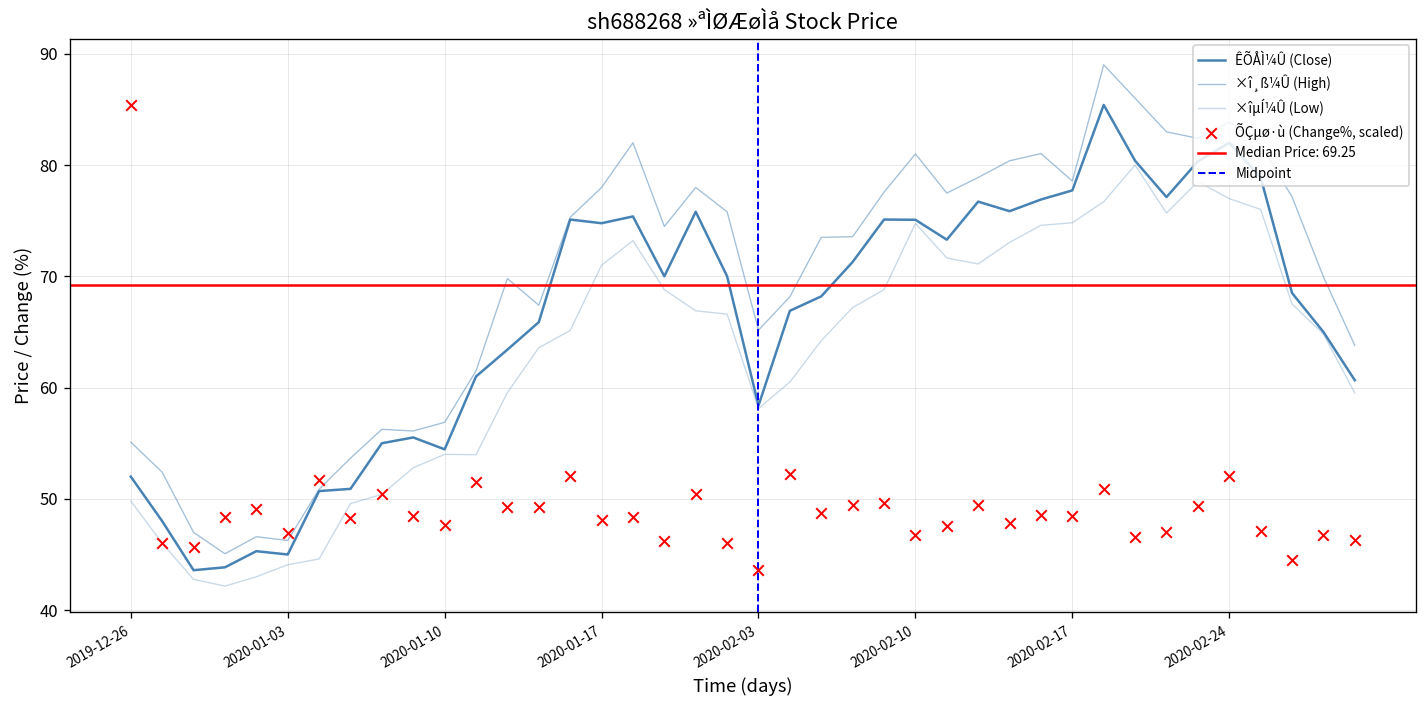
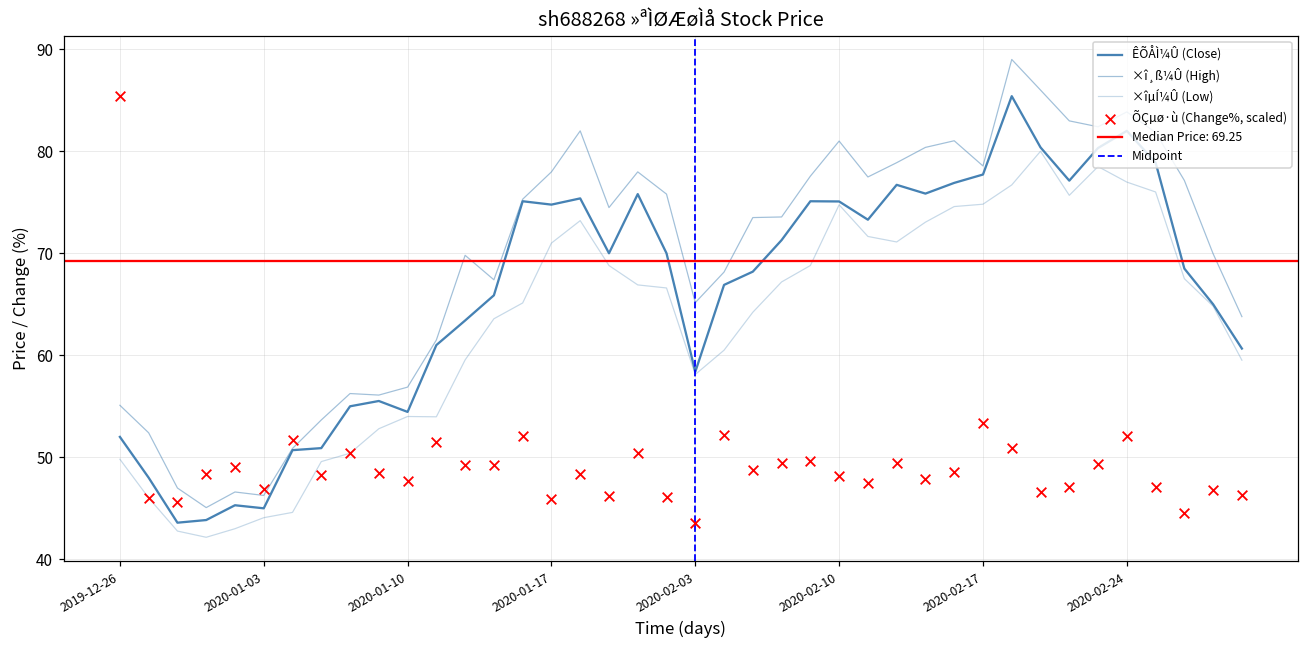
  {
    "ÕÇµø·ù (Change%, scaled)": {
-     "2020-01-17": 48,
-     "2020-02-10": 47,
-     "2020-02-17": 48
+     "2020-01-17": 46,
+     "2020-02-10": 48,
+     "2020-02-17": 53
    }
  }
